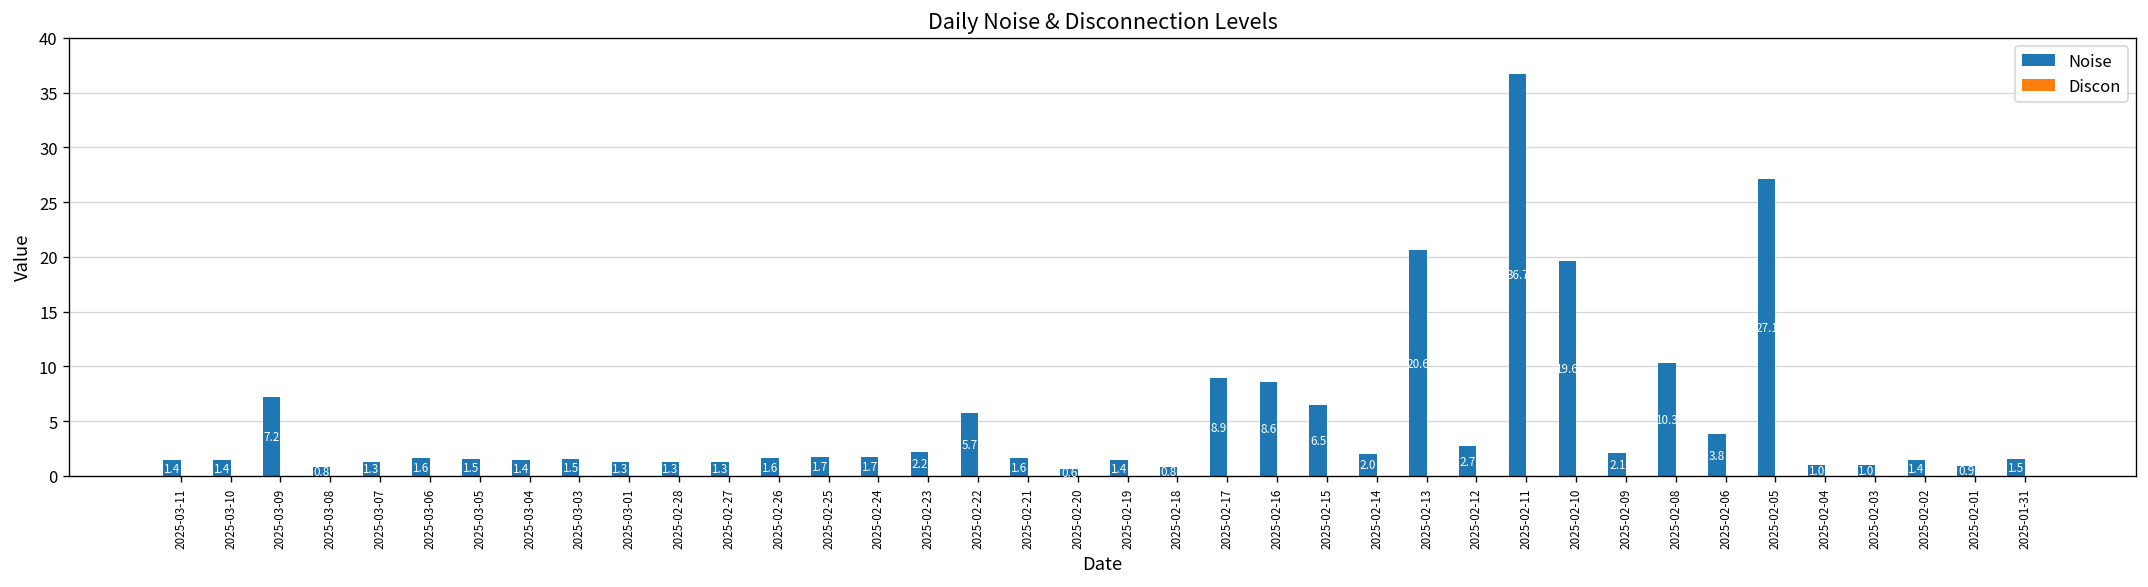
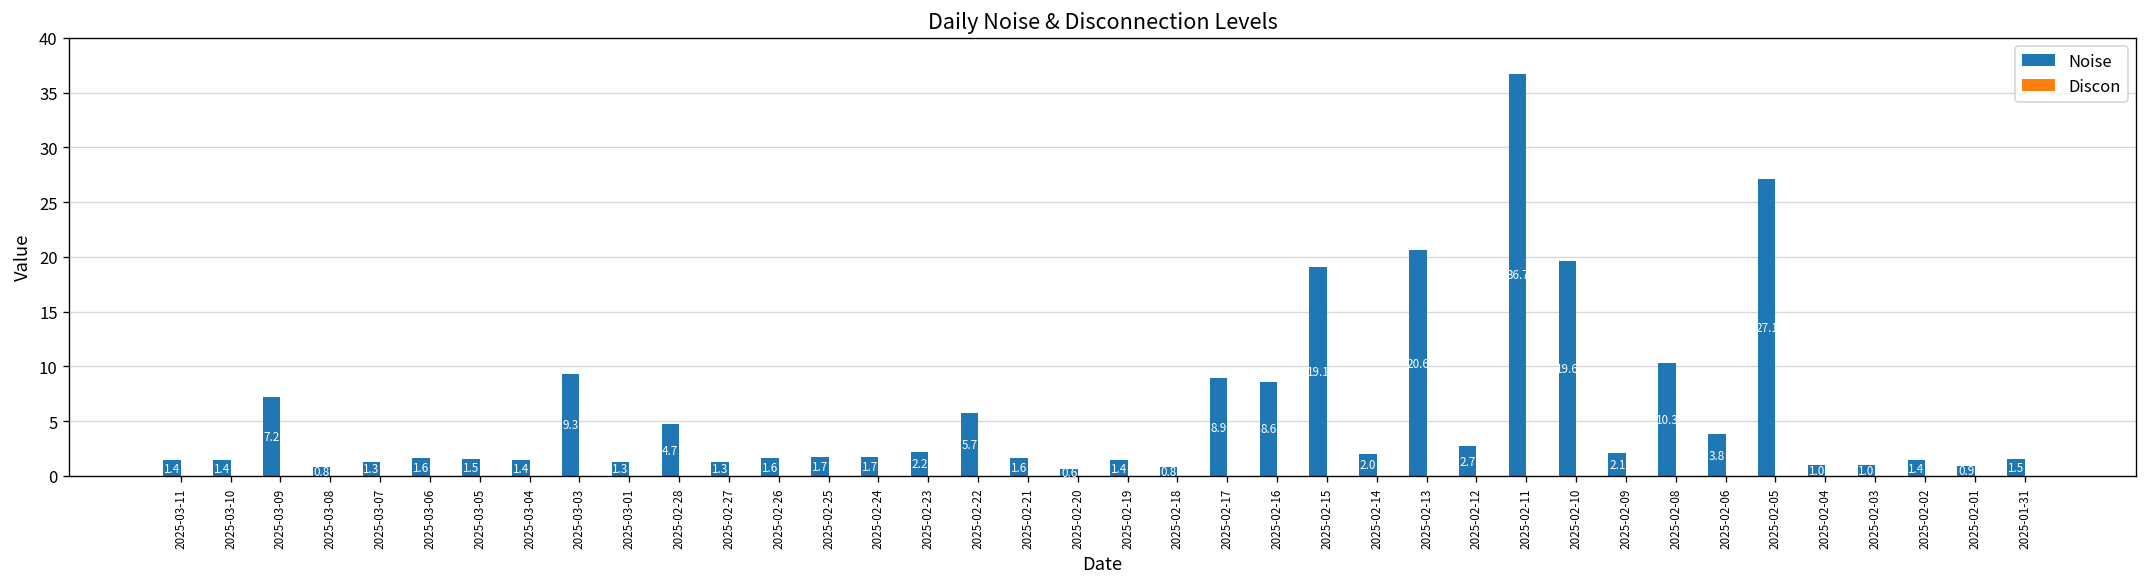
  {
    "Noise": {
      "2025-03-11": 1.4,
      "2025-03-10": 1.4,
      "2025-03-09": 7.2,
      "2025-03-08": 0.8,
      "2025-03-07": 1.3,
      "2025-03-06": 1.6,
      "2025-03-05": 1.5,
      "2025-03-04": 1.4,
-     "2025-03-03": 1.5,
+     "2025-03-03": 9.3,
      "2025-03-01": 1.3,
-     "2025-02-28": 1.3,
+     "2025-02-28": 4.7,
      "2025-02-27": 1.3,
      "2025-02-26": 1.6,
      "2025-02-25": 1.7,
      "2025-02-24": 1.7,
      "2025-02-23": 2.2,
      "2025-02-22": 5.7,
      "2025-02-21": 1.6,
      "2025-02-19": 1.4,
      "2025-02-18": 0.8,
      "2025-02-17": 8.9,
      "2025-02-16": 8.6,
-     "2025-02-15": 6.5,
+     "2025-02-15": 19.1,
      "2025-02-14": 2.0,
      "2025-02-13": 20.6,
      "2025-02-12": 2.7,
      "2025-02-11": 36.7,
      "2025-02-10": 19.6,
      "2025-02-09": 2.1,
      "2025-02-08": 10.3,
      "2025-02-06": 3.8,
      "2025-02-05": 27.1,
      "2025-02-04": 1.0,
      "2025-02-03": 1.0,
      "2025-02-02": 1.4,
      "2025-02-01": 0.9,
      "2025-01-31": 1.5
    },
    "Discon": {
      "2025-03-11": 0,
      "2025-03-10": 0,
      "2025-03-09": 0,
      "2025-03-08": 0,
      "2025-03-07": 0,
      "2025-03-06": 0,
      "2025-03-05": 0,
      "2025-03-04": 0,
      "2025-03-03": 0,
      "2025-03-01": 0,
      "2025-02-28": 0,
      "2025-02-27": 0,
      "2025-02-26": 0,
      "2025-02-25": 0,
      "2025-02-24": 0,
      "2025-02-23": 0,
      "2025-02-22": 0,
      "2025-02-21": 0,
      "2025-02-20": 0,
      "2025-02-19": 0,
      "2025-02-18": 0,
      "2025-02-17": 0,
      "2025-02-16": 0,
      "2025-02-15": 0,
      "2025-02-14": 0,
      "2025-02-13": 0,
      "2025-02-12": 0,
      "2025-02-11": 0,
      "2025-02-10": 0,
      "2025-02-09": 0,
      "2025-02-08": 0,
      "2025-02-06": 0,
      "2025-02-05": 0,
      "2025-02-04": 0,
      "2025-02-03": 0,
      "2025-02-02": 0,
      "2025-02-01": 0,
      "2025-01-31": 0
    }
  }
